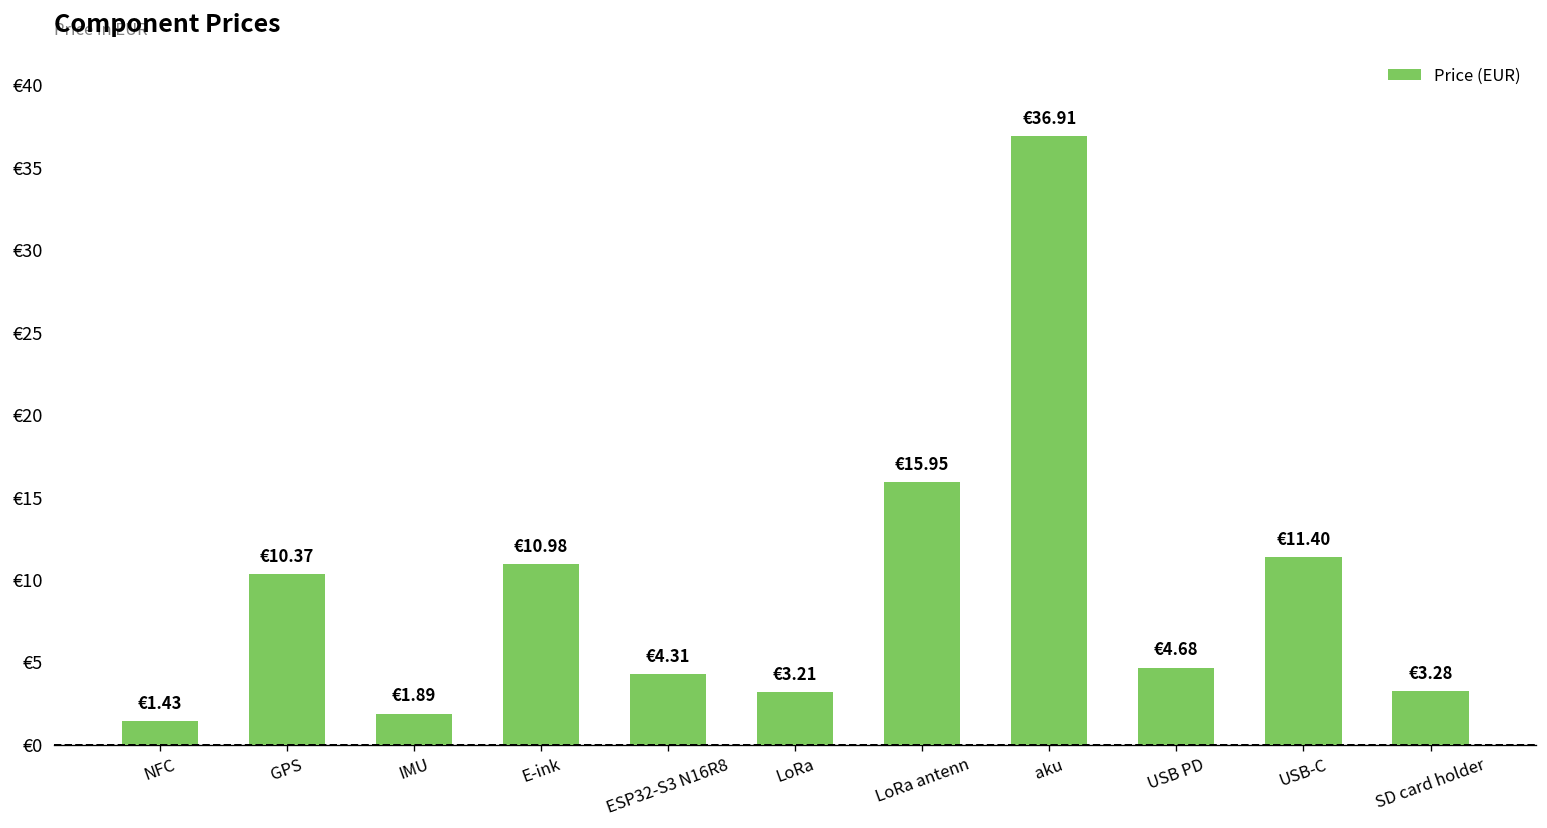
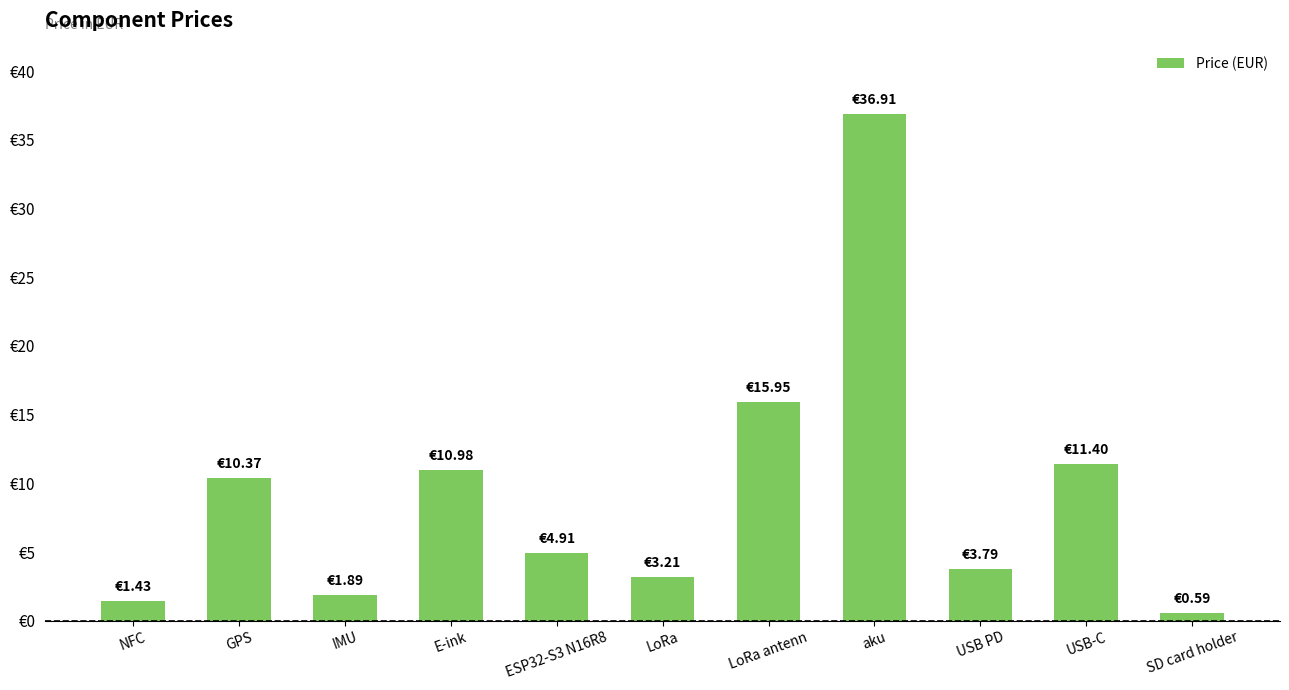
  {
    "NFC": "€1.43",
    "GPS": "€10.37",
    "IMU": "€1.89",
    "E-ink": "€10.98",
-   "ESP32-S3 N16R8": "€4.31",
+   "ESP32-S3 N16R8": "€4.91",
    "LoRa": "€3.21",
    "LoRa antenn": "€15.95",
    "aku": "€36.91",
-   "USB PD": "€4.68",
+   "USB PD": "€3.79",
    "USB-C": "€11.40",
-   "SD card holder": "€3.28"
+   "SD card holder": "€0.59"
  }
